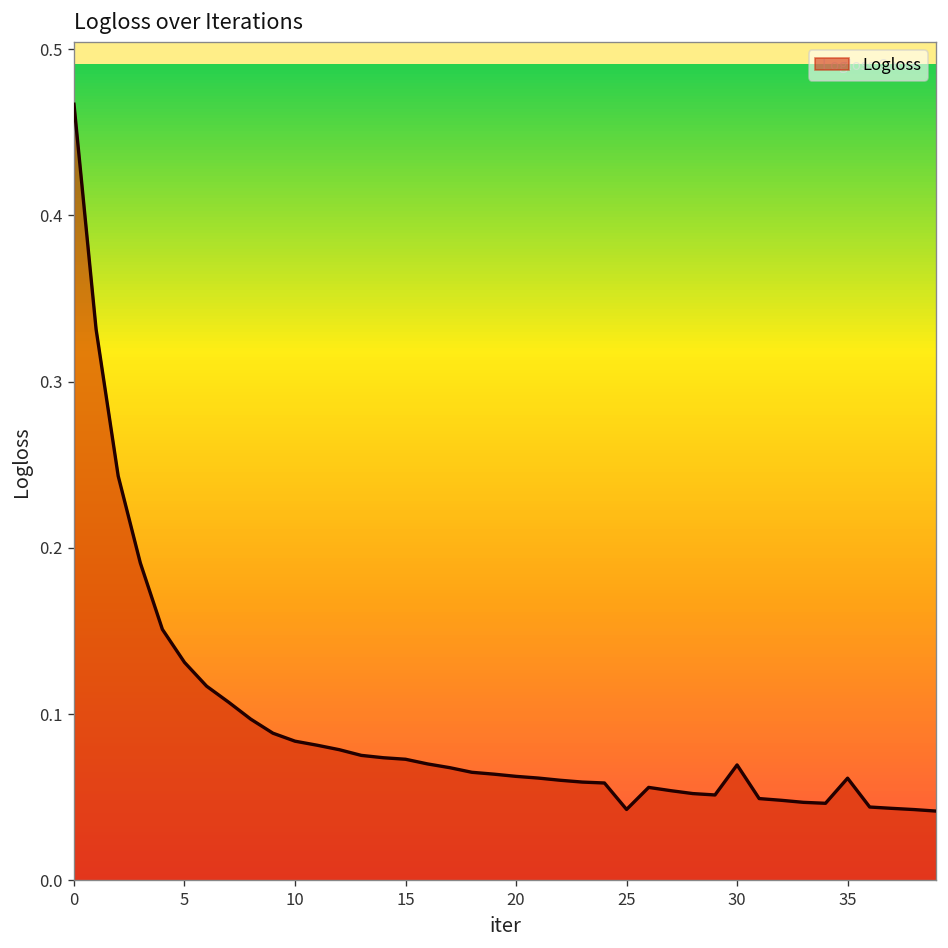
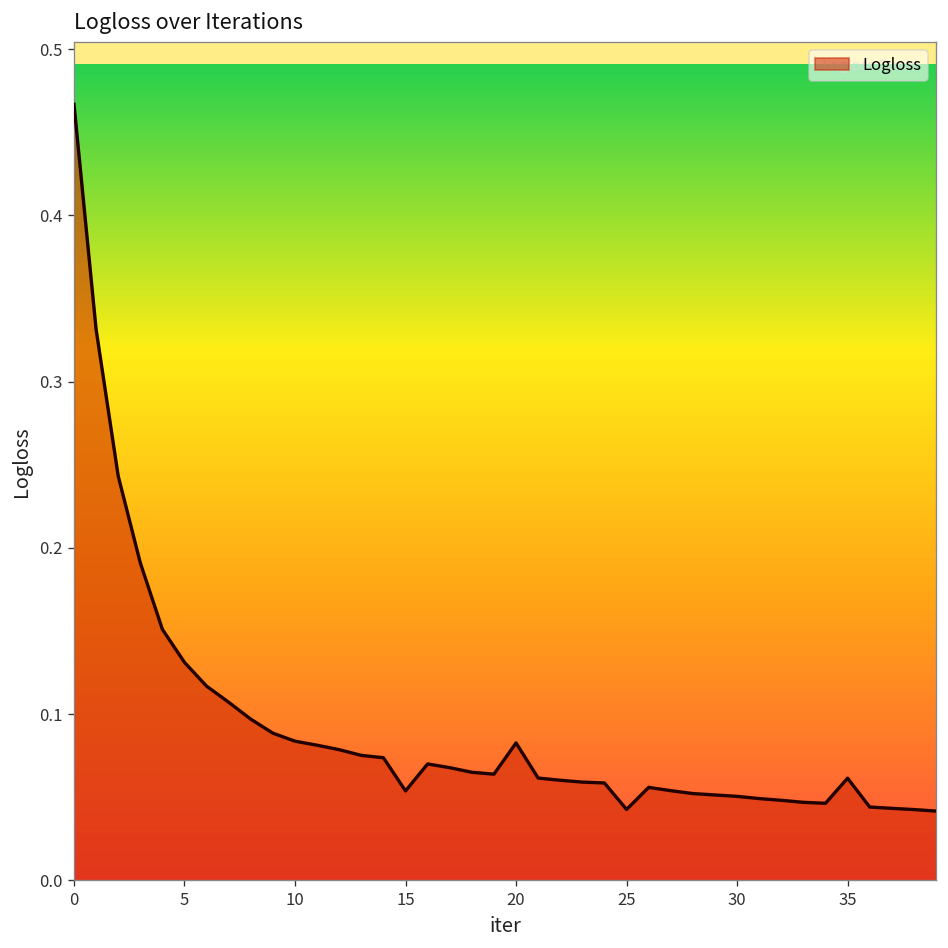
  {
    "0": 0.467,
    "5": 0.131,
    "10": 0.084,
-   "15": 0.073,
-   "20": 0.063,
+   "15": 0.054,
+   "20": 0.083,
    "25": 0.043,
-   "30": 0.069,
+   "30": 0.051,
    "35": 0.062
  }
